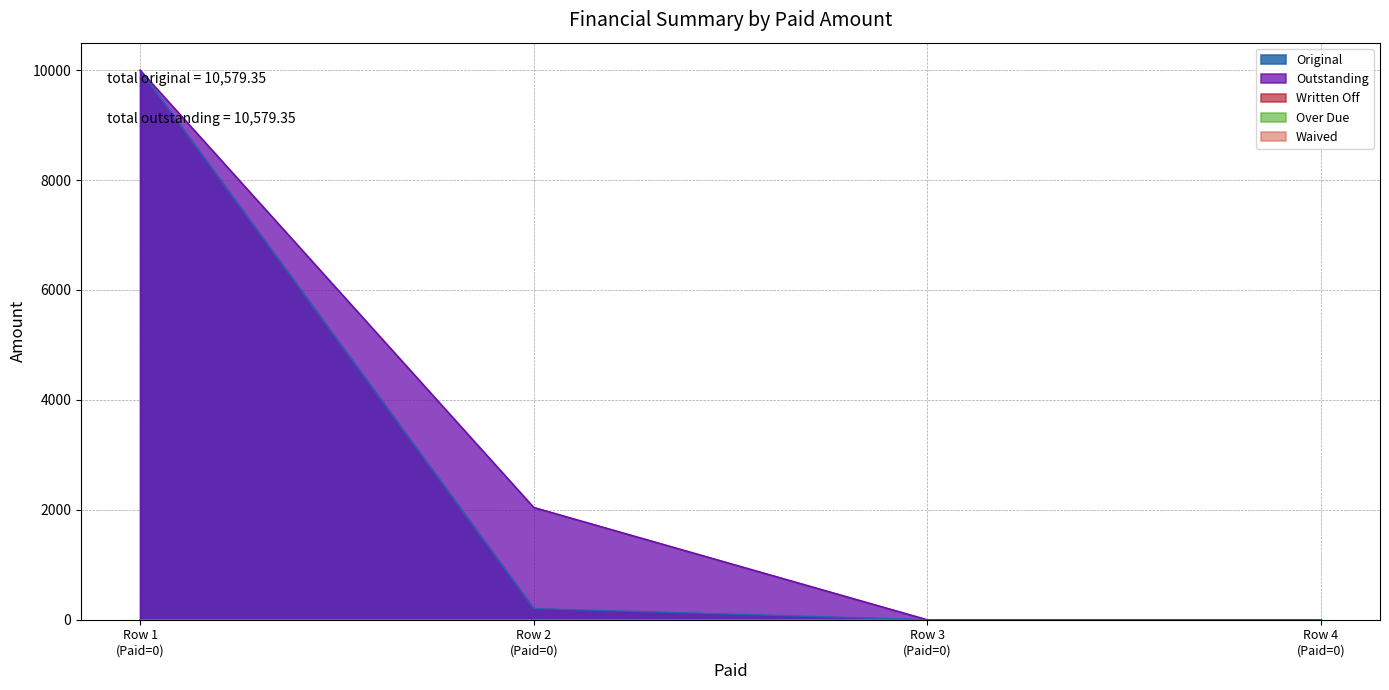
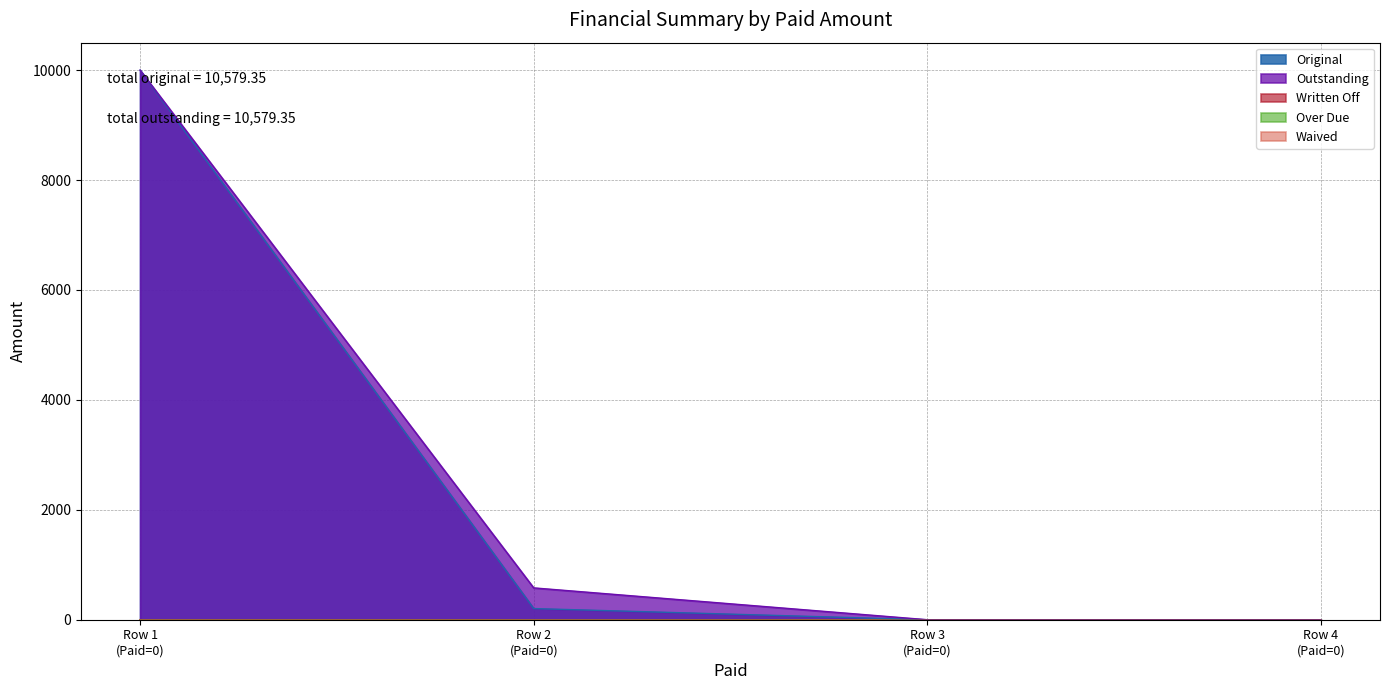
  {
    "Original": {
      "Row 2 (Paid=0)": 200
    },
    "Outstanding": {
-     "Row 2 (Paid=0)": 2000
+     "Row 2 (Paid=0)": 600
    },
    "Waived": {
      "Row 1 (Paid=0)": 0,
      "Row 2 (Paid=0)": 0
    }
  }
